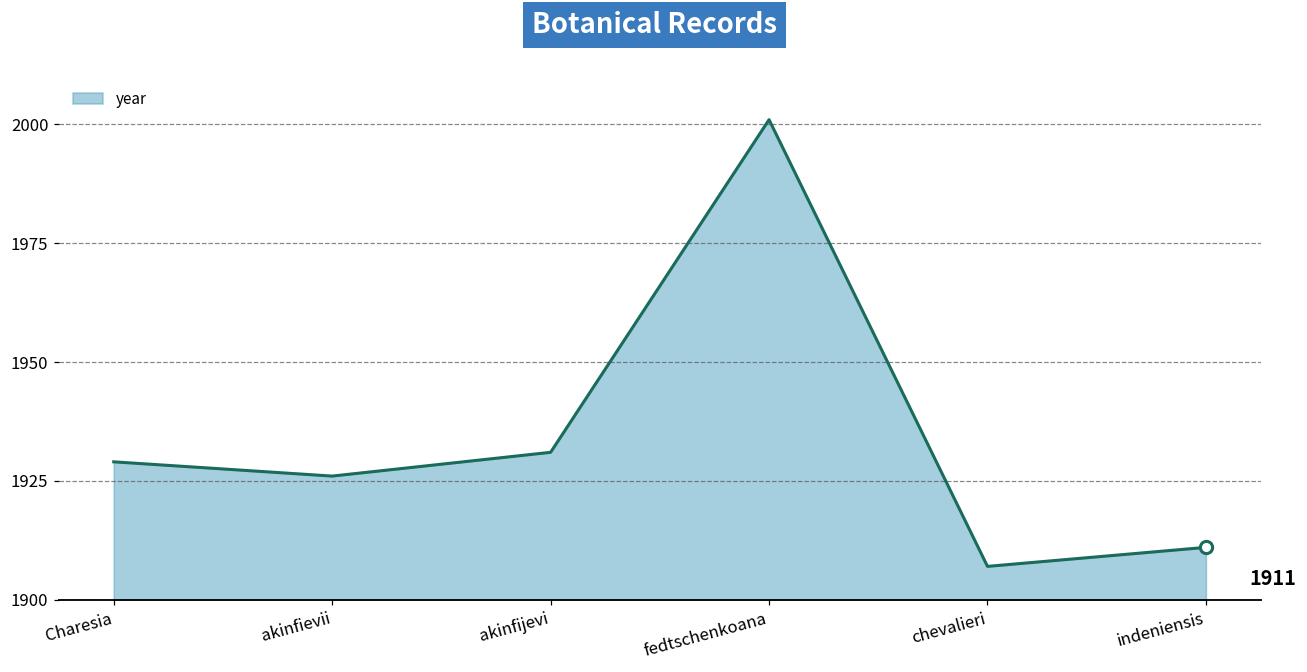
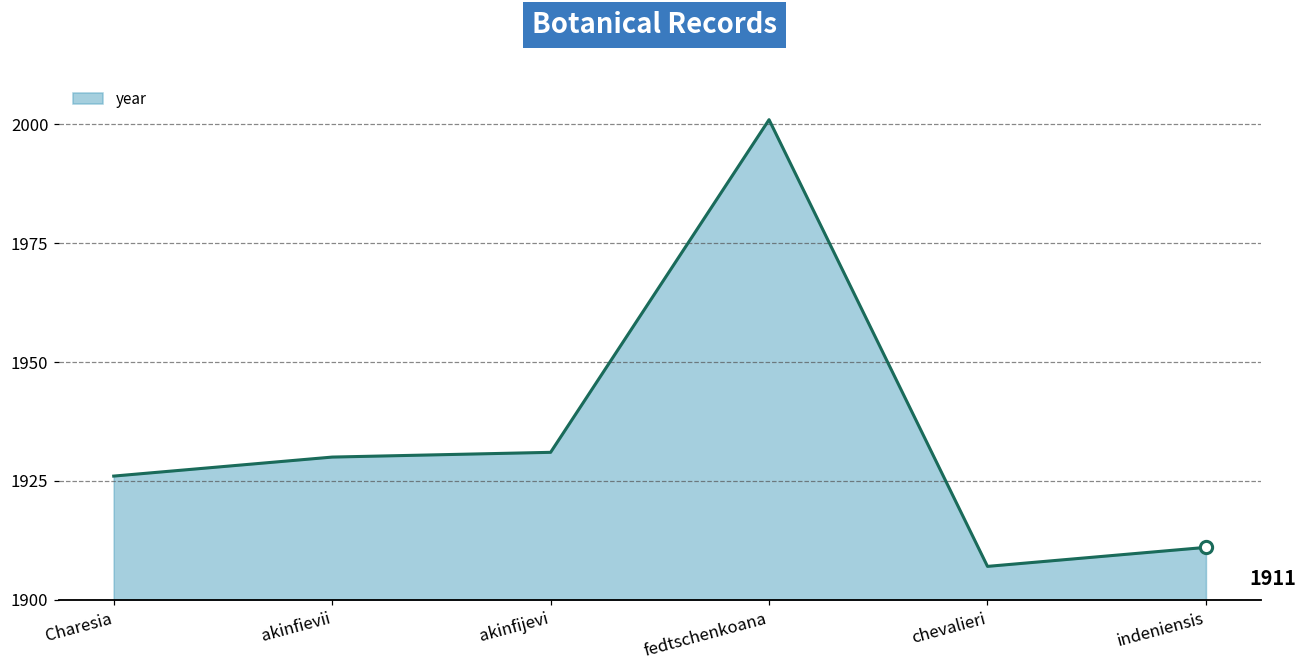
  {
    "year": {
-     "Charesia": 1929,
-     "akinfievii": 1926,
+     "Charesia": 1926,
+     "akinfievii": 1930,
      "akinfijevi": 1931,
      "fedtschenkoana": 2001,
      "chevalieri": 1907
    }
  }
